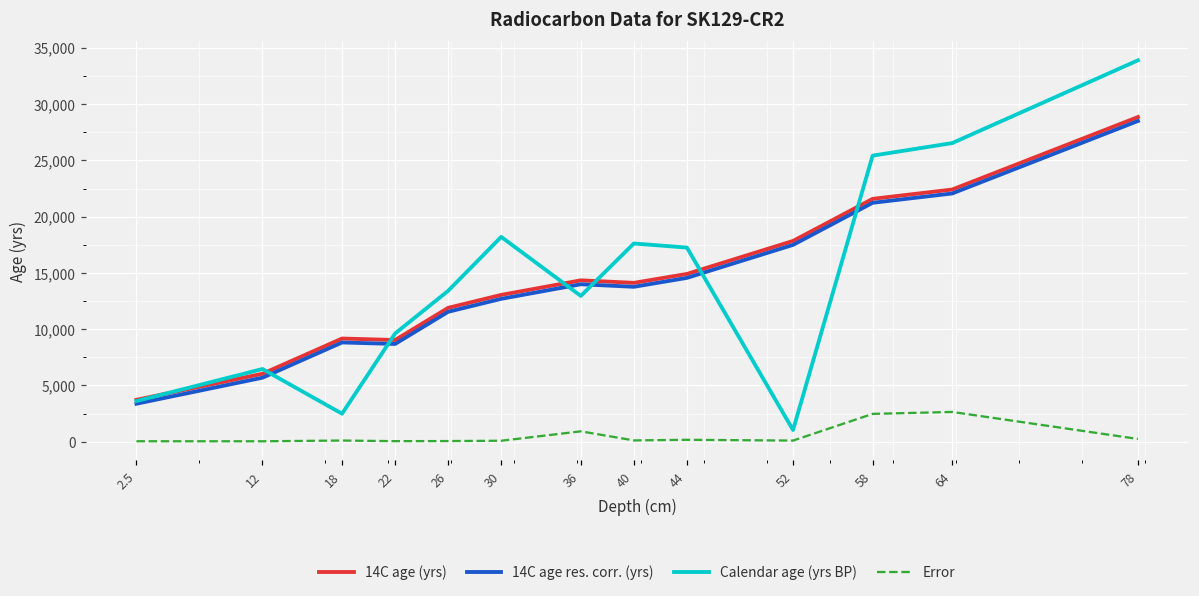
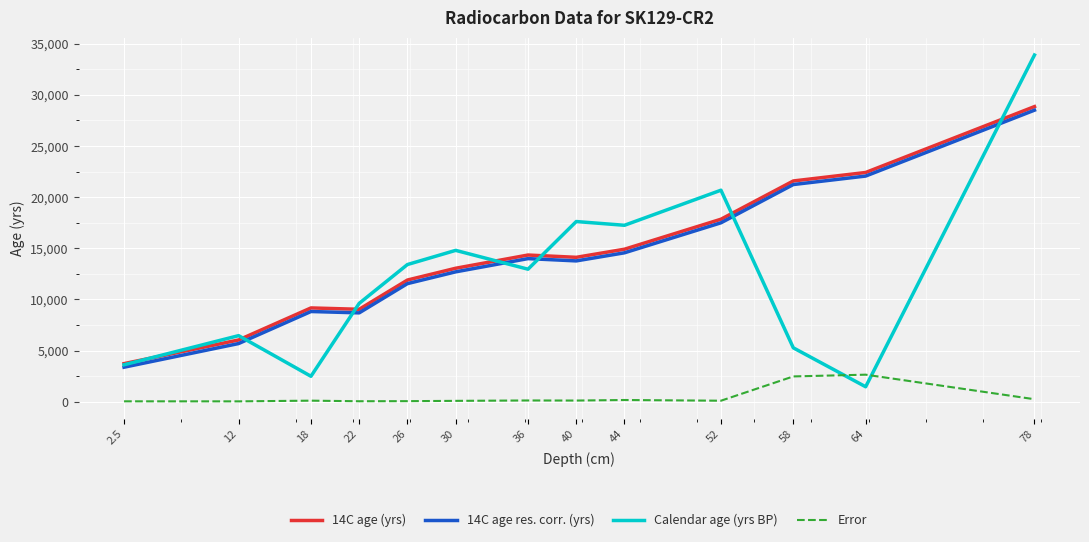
  {
    "14C age (yrs)": {
      "12": "6,000",
      "18": "9,200",
      "22": "9,000",
      "26": "11,900",
      "30": "13,000",
      "36": "14,300",
      "40": "14,100",
      "44": "14,900",
      "52": "17,800",
      "58": "21,600",
      "64": "22,400",
      "78": "28,800"
    },
    "14C age res. corr. (yrs)": {
      "12": "5,700",
      "18": "8,800",
      "22": "8,700",
      "26": "11,500",
      "30": "12,700",
      "36": "14,000",
      "40": "13,800",
      "44": "14,600",
      "52": "17,500",
      "58": "21,200",
      "64": "22,100",
      "78": "28,500"
    },
    "Calendar age (yrs BP)": {
      "12": "6,500",
      "18": "2,500",
      "22": "9,600",
      "26": "13,400",
-     "30": "18,200",
+     "30": "14,800",
      "36": "13,000",
      "40": "17,600",
      "44": "17,200",
-     "52": "1,000",
-     "58": "25,400",
-     "64": "26,500",
+     "52": "20,700",
+     "58": "5,300",
+     "64": "1,500",
      "78": "33,900"
    },
    "Error": {
      "2.5": "0",
      "12": "0",
      "18": "100",
      "22": "100",
      "26": "100",
      "30": "100",
-     "36": "900",
+     "36": "100",
      "40": "100",
      "44": "200",
      "52": "100",
      "58": "2,500",
      "64": "2,600",
      "78": "200"
    }
  }
